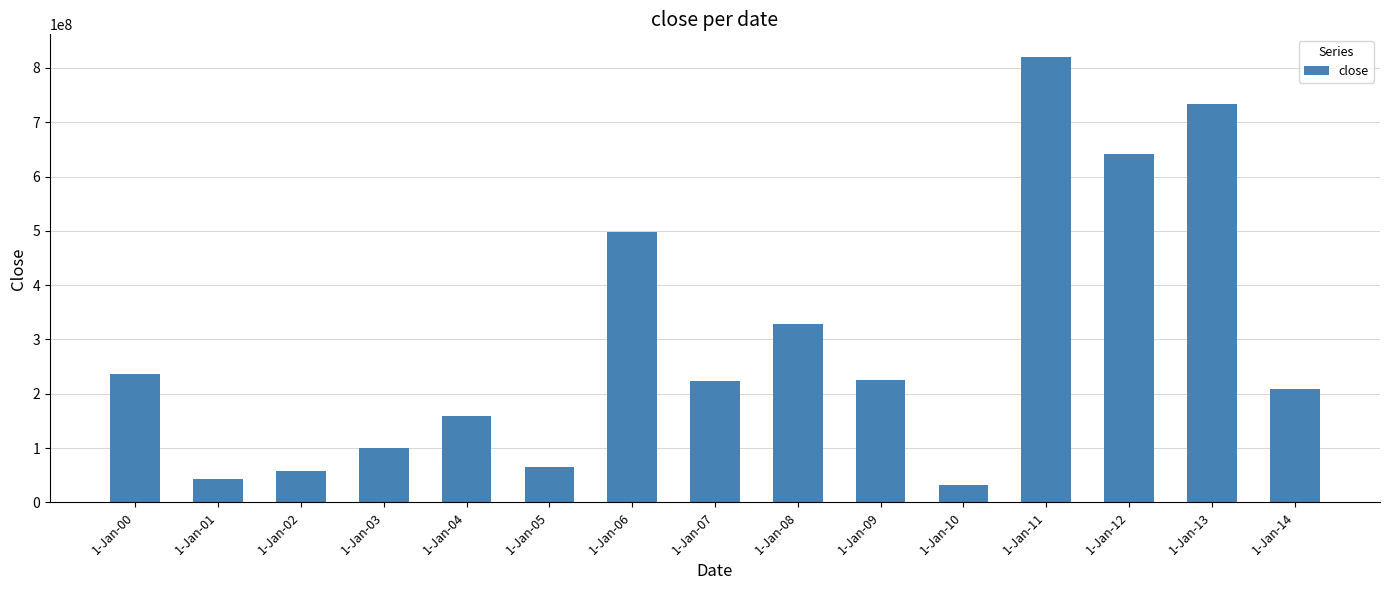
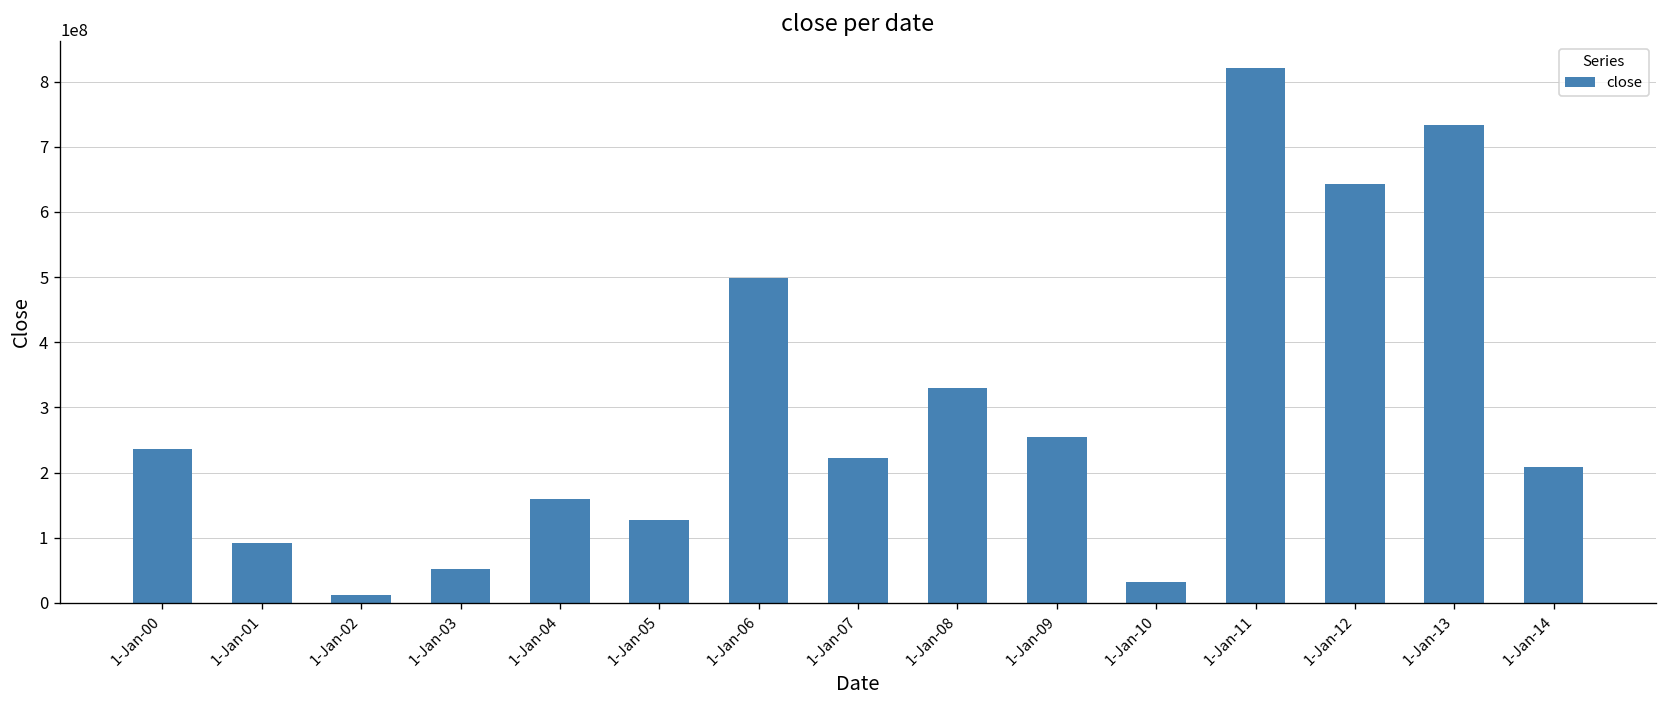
  {
    "1-Jan-00": 240000000,
-   "1-Jan-01": 40000000,
-   "1-Jan-02": 60000000,
-   "1-Jan-03": 100000000,
+   "1-Jan-01": 90000000,
+   "1-Jan-02": 10000000,
+   "1-Jan-03": 50000000,
    "1-Jan-04": 160000000,
-   "1-Jan-05": 70000000,
+   "1-Jan-05": 130000000,
    "1-Jan-06": 500000000,
    "1-Jan-07": 220000000,
    "1-Jan-08": 330000000,
-   "1-Jan-09": 220000000,
+   "1-Jan-09": 250000000,
    "1-Jan-10": 30000000,
    "1-Jan-11": 820000000,
    "1-Jan-12": 640000000,
    "1-Jan-13": 730000000,
    "1-Jan-14": 210000000
  }
